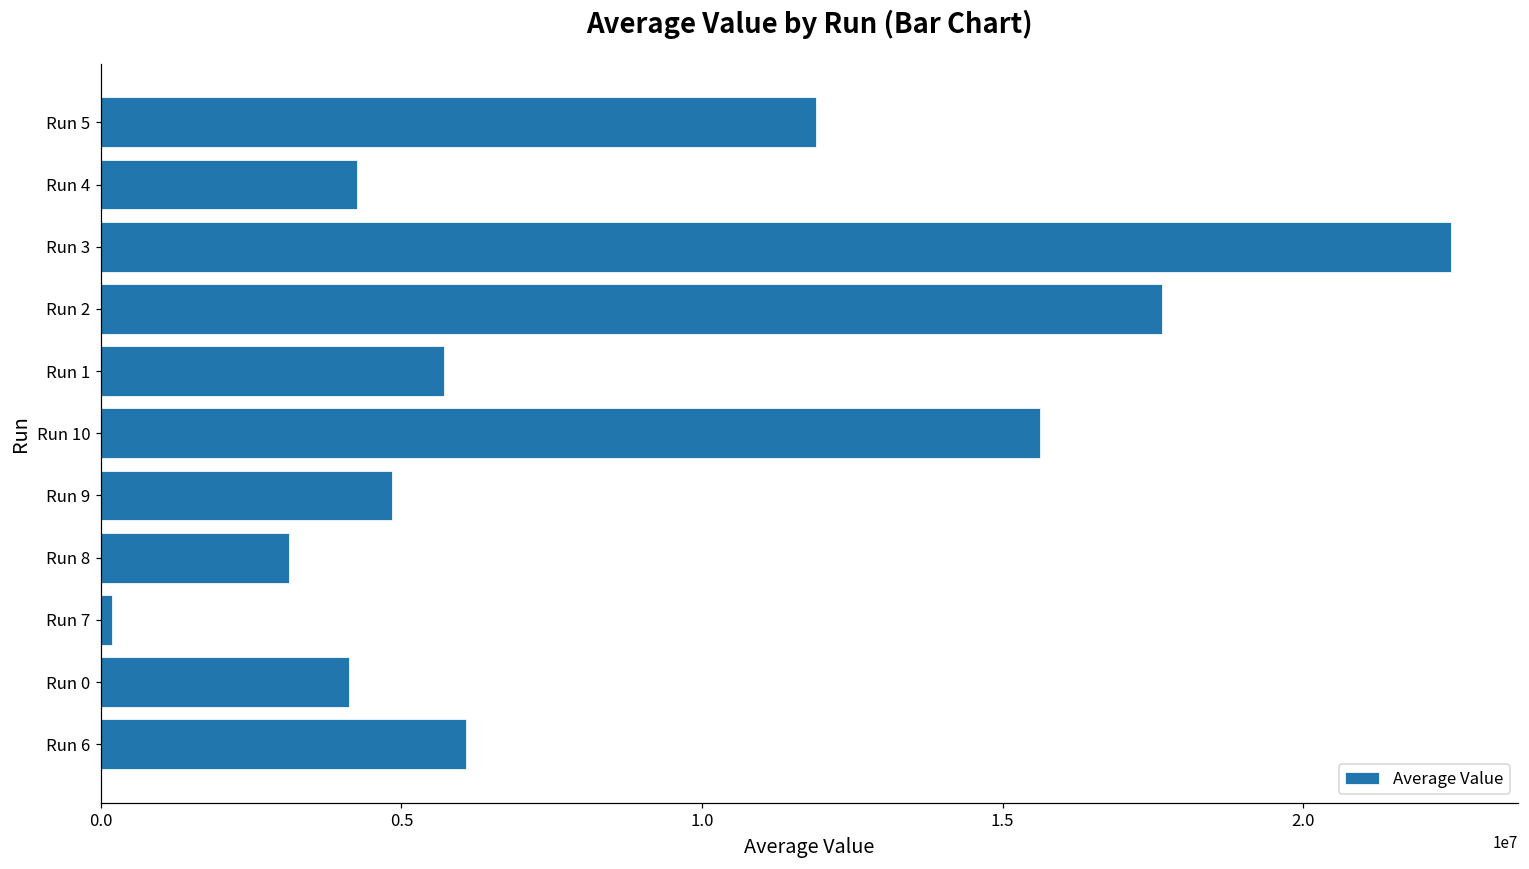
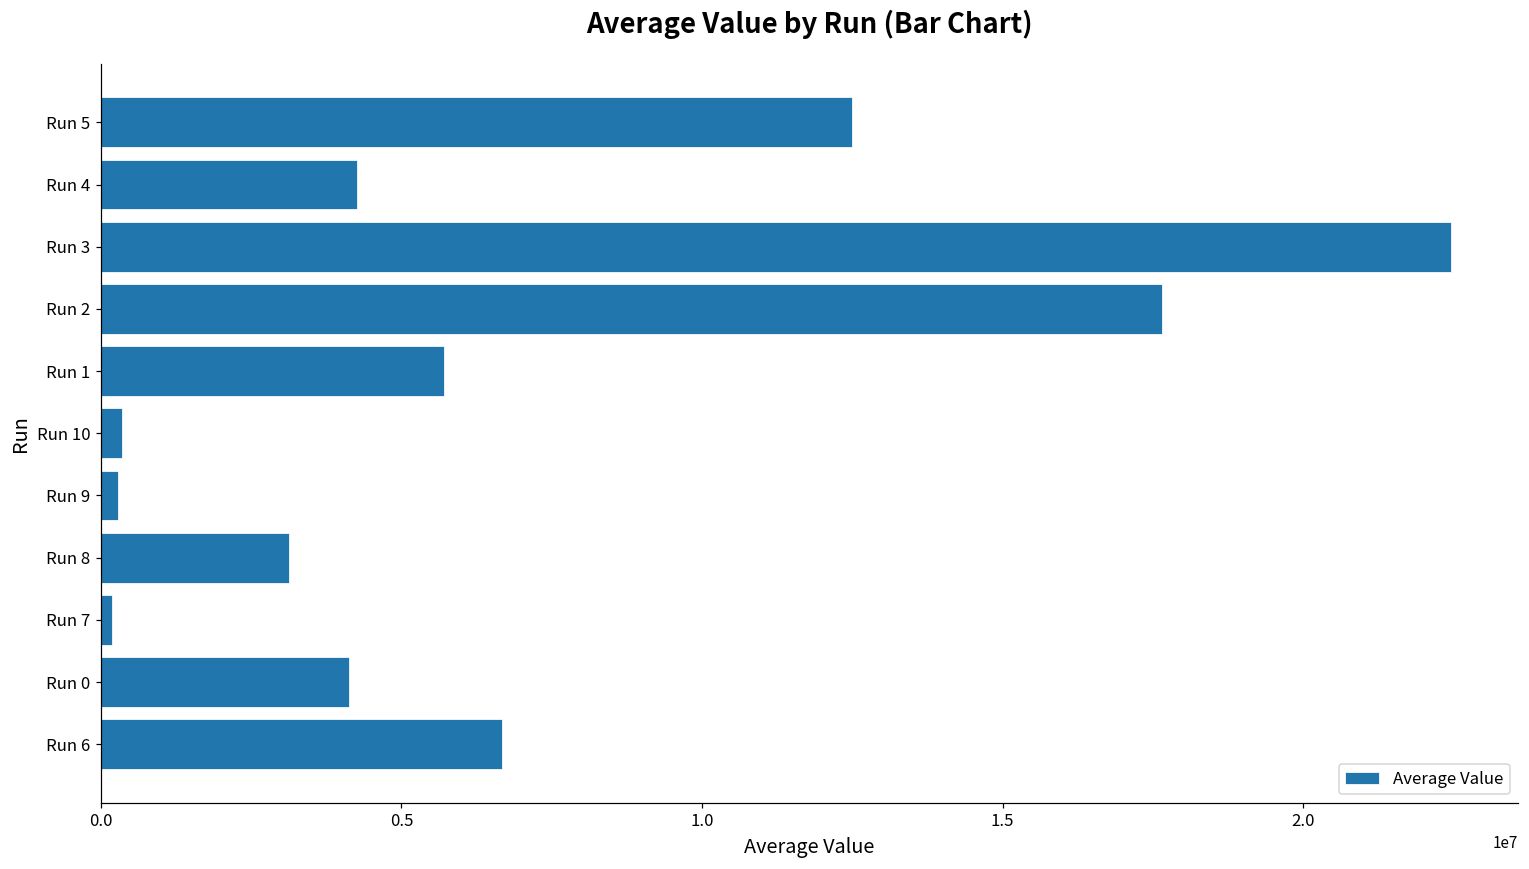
  {
-   "Run 5": 11900000,
+   "Run 5": 12500000,
    "Run 4": 4300000,
    "Run 3": 22500000,
    "Run 2": 17700000,
    "Run 1": 5700000,
-   "Run 10": 15600000,
-   "Run 9": 4800000,
+   "Run 10": 300000,
+   "Run 9": 300000,
    "Run 8": 3100000,
    "Run 7": 200000,
    "Run 0": 4100000,
-   "Run 6": 6100000
+   "Run 6": 6700000
  }
